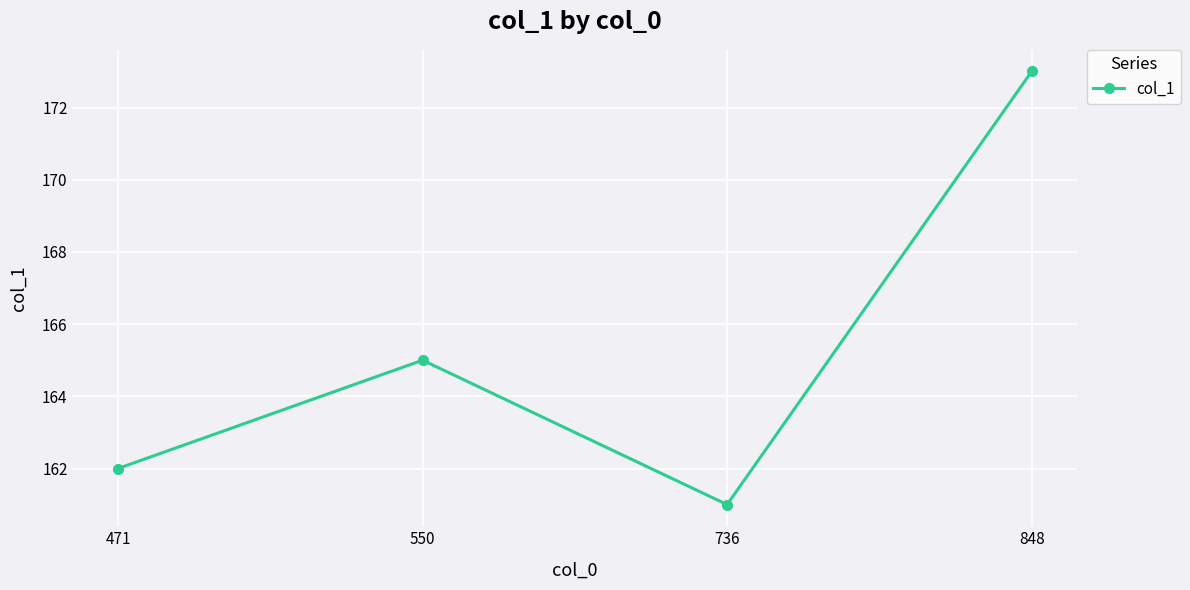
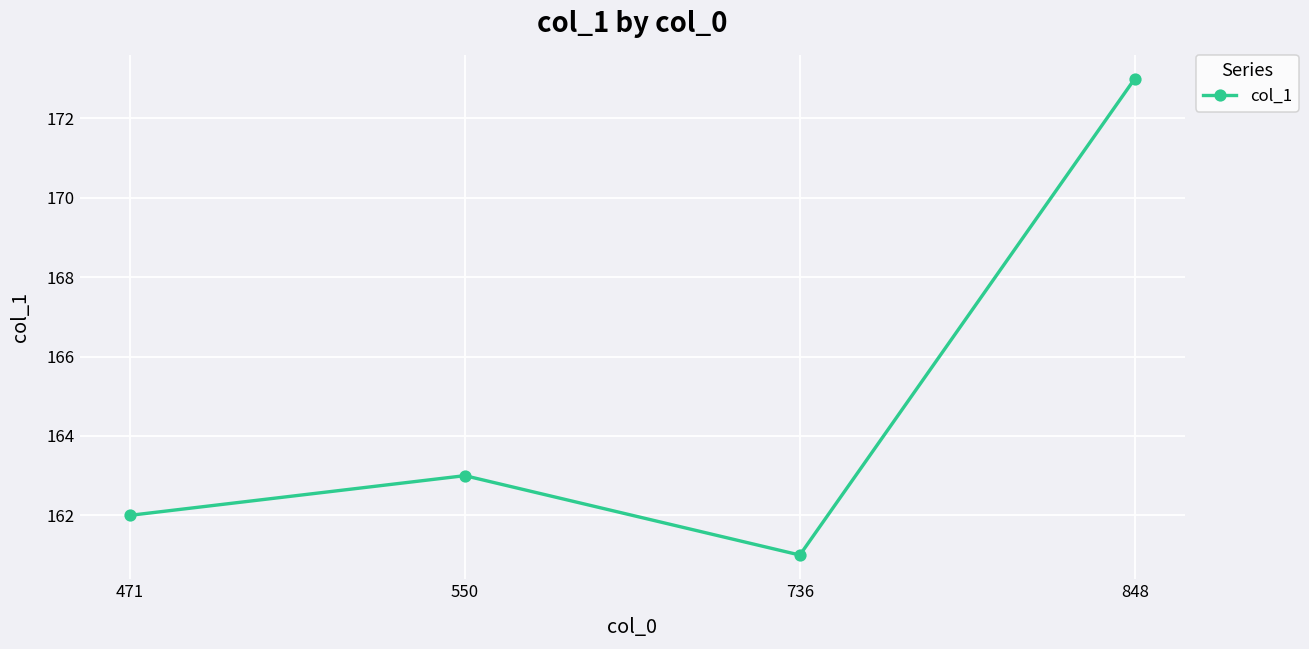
  {
    "471": 162,
-   "550": 165,
+   "550": 163,
    "736": 161,
    "848": 173
  }
